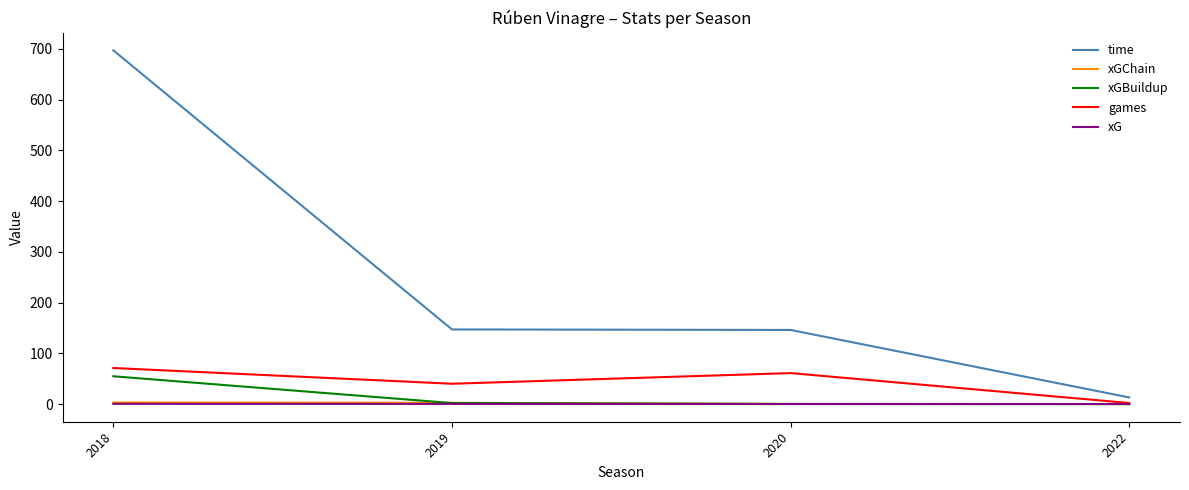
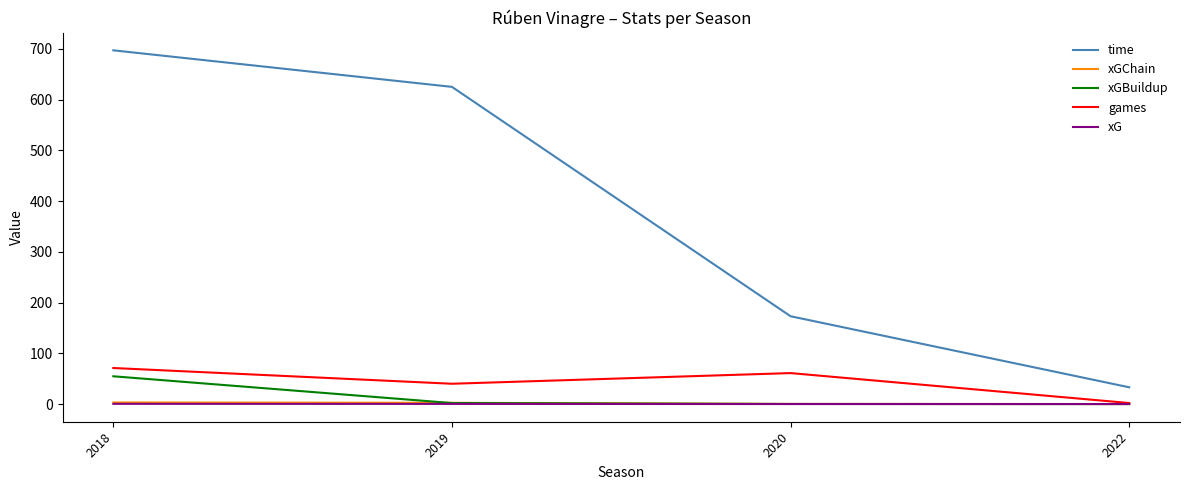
  {
    "time": {
      "2018": 700,
-     "2019": 150,
-     "2020": 150,
-     "2022": 10
+     "2019": 630,
+     "2020": 170,
+     "2022": 30
    },
    "xGBuildup": {
      "2018": 50
    },
    "games": {
      "2018": 70,
      "2019": 40,
      "2020": 60
    }
  }
